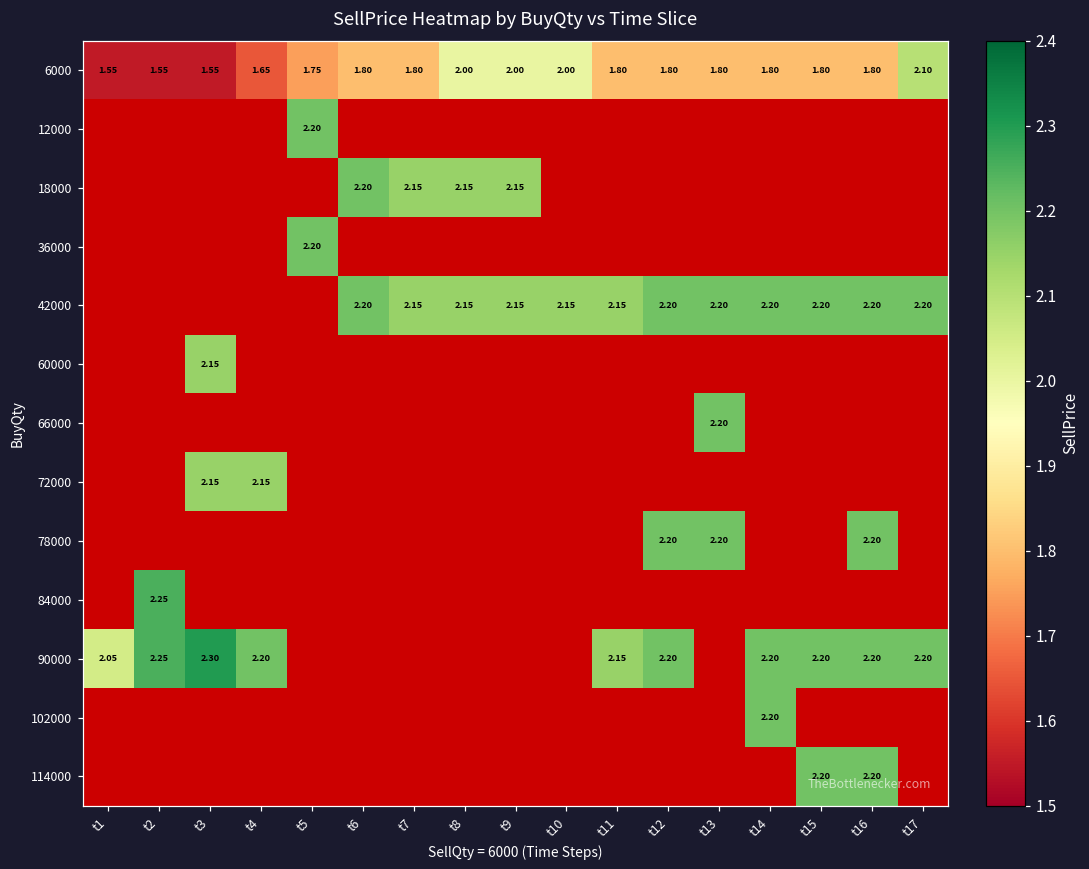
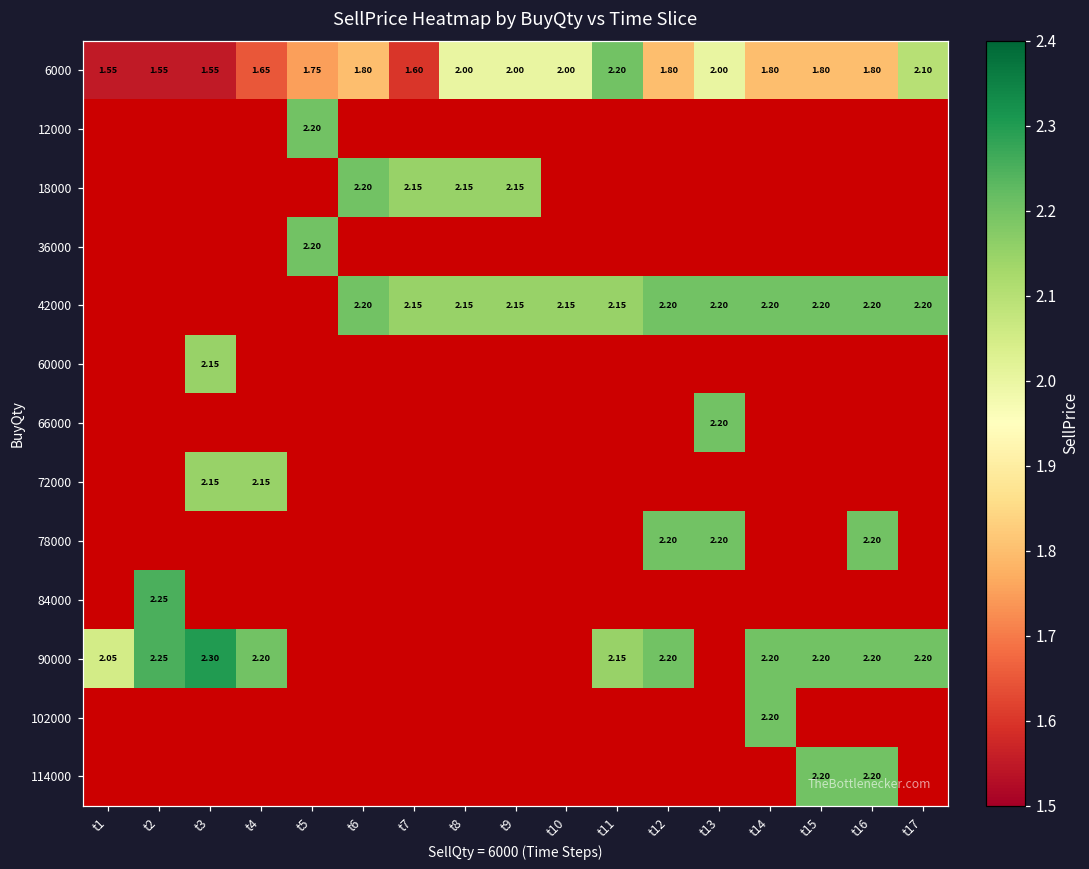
  {
    "6000": {
      "t1": 1.55,
      "t2": 1.55,
      "t3": 1.55,
      "t4": 1.65,
      "t5": 1.75,
      "t6": 1.80,
-     "t7": 1.80,
+     "t7": 1.60,
      "t8": 2.00,
      "t9": 2.00,
      "t10": 2.00,
-     "t11": 1.80,
+     "t11": 2.20,
      "t12": 1.80,
-     "t13": 1.80,
+     "t13": 2.00,
      "t14": 1.80,
      "t15": 1.80,
      "t16": 1.80,
      "t17": 2.10
    },
    "12000": {
      "t5": 2.20
    },
    "18000": {
      "t6": 2.20,
      "t7": 2.15,
      "t8": 2.15,
      "t9": 2.15
    },
    "36000": {
      "t5": 2.20
    },
    "42000": {
      "t6": 2.20,
      "t7": 2.15,
      "t8": 2.15,
      "t9": 2.15,
      "t10": 2.15,
      "t11": 2.15,
      "t12": 2.20,
      "t13": 2.20,
      "t14": 2.20,
      "t15": 2.20,
      "t16": 2.20,
      "t17": 2.20
    },
    "60000": {
      "t3": 2.15
    },
    "66000": {
      "t13": 2.20
    },
    "72000": {
      "t3": 2.15,
      "t4": 2.15
    },
    "78000": {
      "t12": 2.20,
      "t13": 2.20,
      "t16": 2.20
    },
    "84000": {
      "t2": 2.25
    },
    "90000": {
      "t1": 2.05,
      "t2": 2.25,
      "t3": 2.30,
      "t4": 2.20,
      "t11": 2.15,
      "t12": 2.20,
      "t14": 2.20,
      "t15": 2.20,
      "t16": 2.20,
      "t17": 2.20
    },
    "102000": {
      "t14": 2.20
    }
  }
